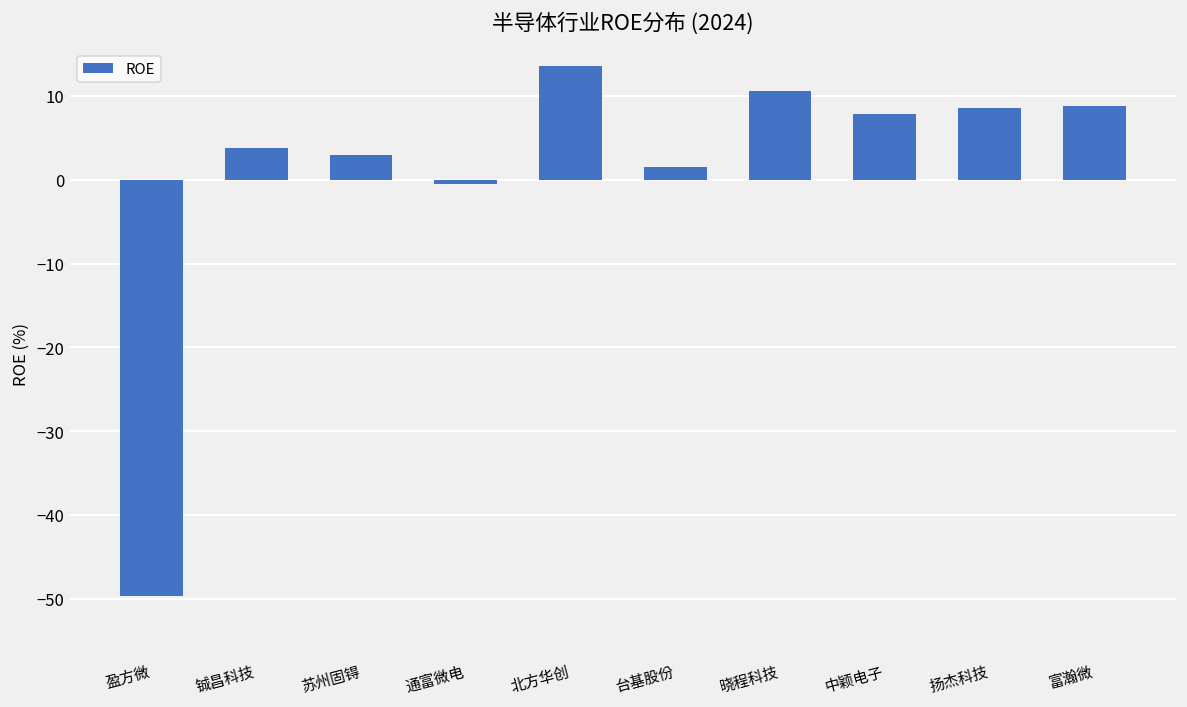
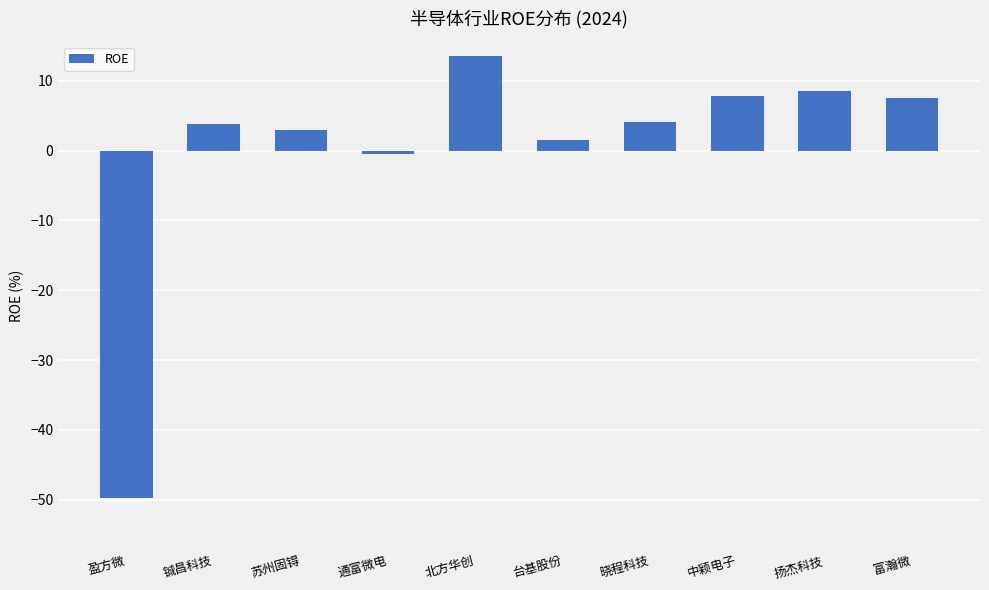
  {
    "盈方微": -50,
    "铖昌科技": 4,
    "苏州固锝": 3,
    "通富微电": 0,
    "北方华创": 14,
    "台基股份": 1,
-   "晓程科技": 11,
+   "晓程科技": 4,
    "中颖电子": 8,
    "扬杰科技": 9,
-   "富瀚微": 9
+   "富瀚微": 8
  }
